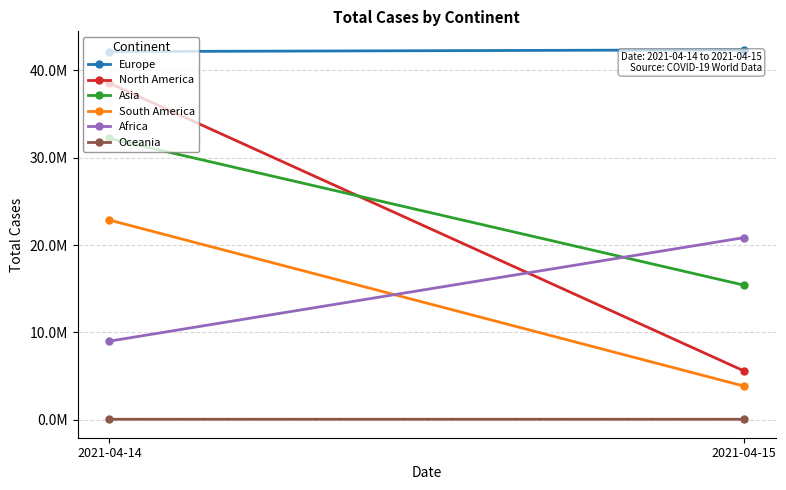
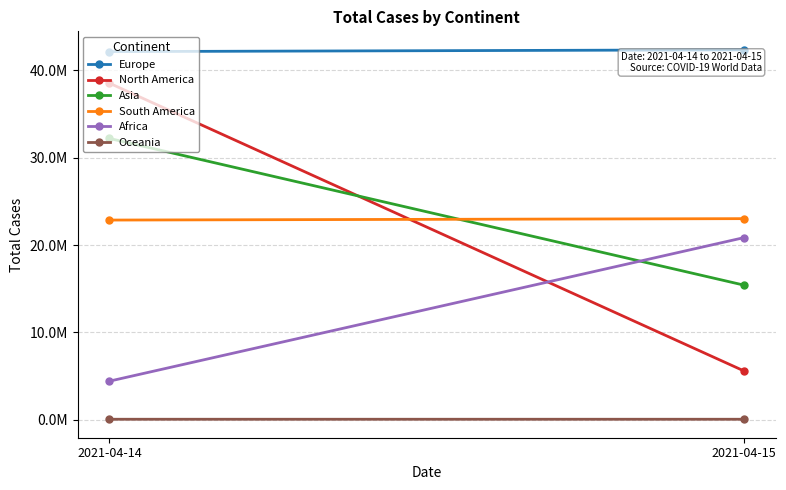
  {
    "North America": {
      "2021-04-15": 6000000
    },
    "Asia": {
      "2021-04-15": 15000000
    },
    "South America": {
      "2021-04-14": 23000000,
-     "2021-04-15": 4000000
+     "2021-04-15": 23000000
    },
    "Africa": {
-     "2021-04-14": 9000000,
+     "2021-04-14": 4000000,
      "2021-04-15": 21000000
    },
    "Oceania": {
      "2021-04-14": 0,
      "2021-04-15": 0
    }
  }
